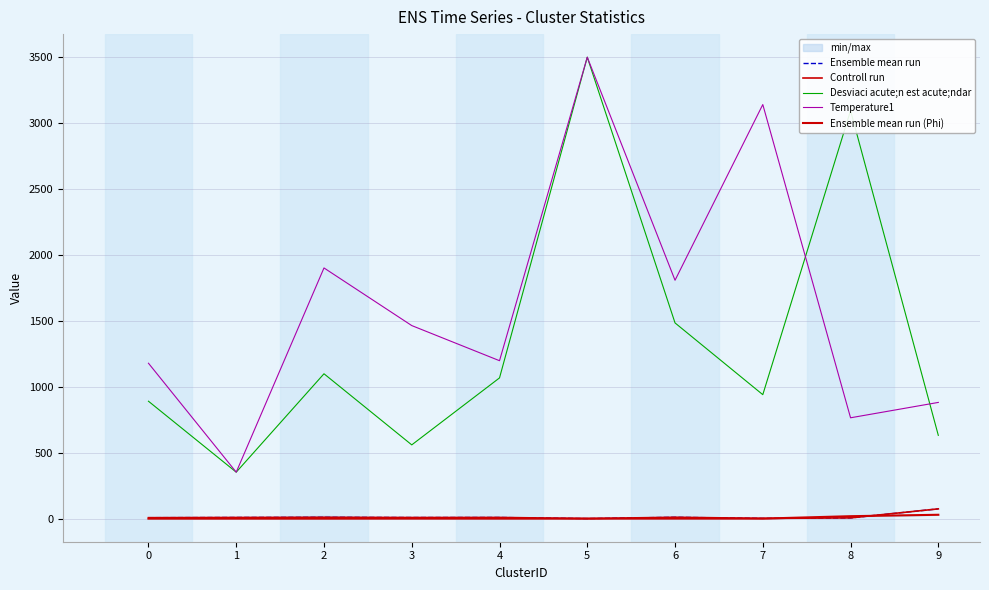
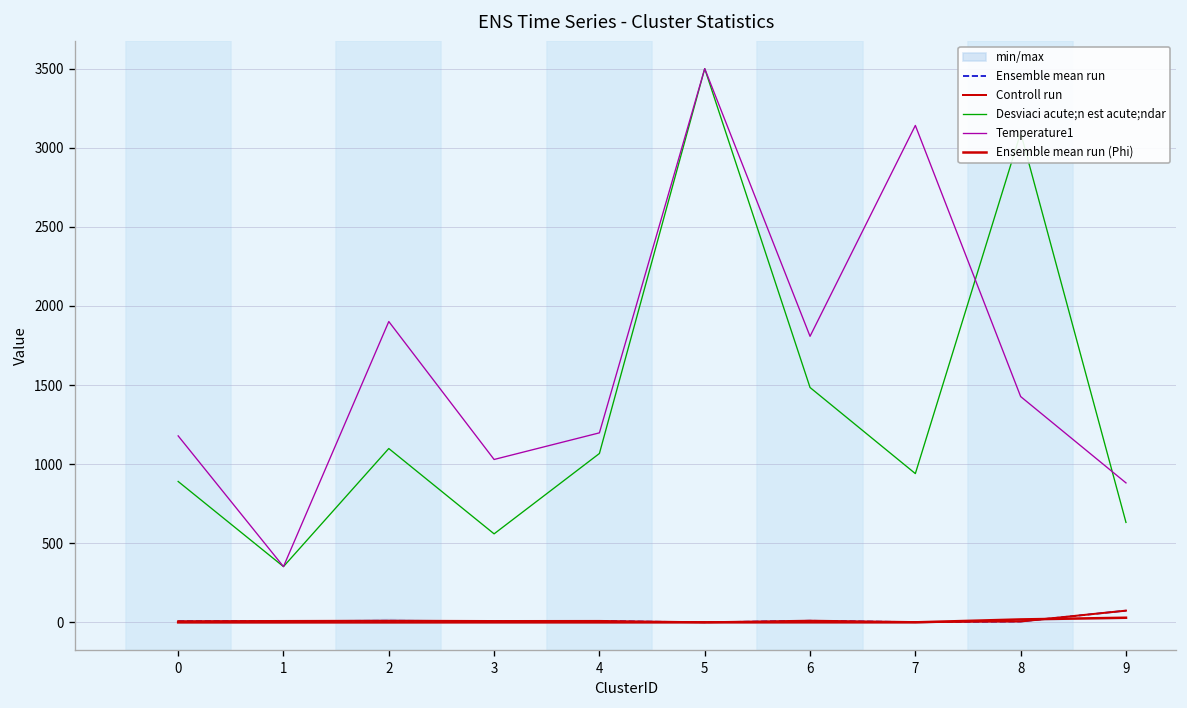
  {
    "Desviaci acute;n est acute;ndar": {
      "0": 890,
      "2": 1100,
      "3": 560,
      "4": 1070,
      "6": 1480,
      "7": 940,
      "9": 630
    },
    "Temperature1": {
      "0": 1180,
      "2": 1900,
-     "3": 1460,
+     "3": 1030,
      "4": 1200,
      "6": 1810,
      "7": 3140,
-     "8": 770,
+     "8": 1430,
      "9": 880
    }
  }
